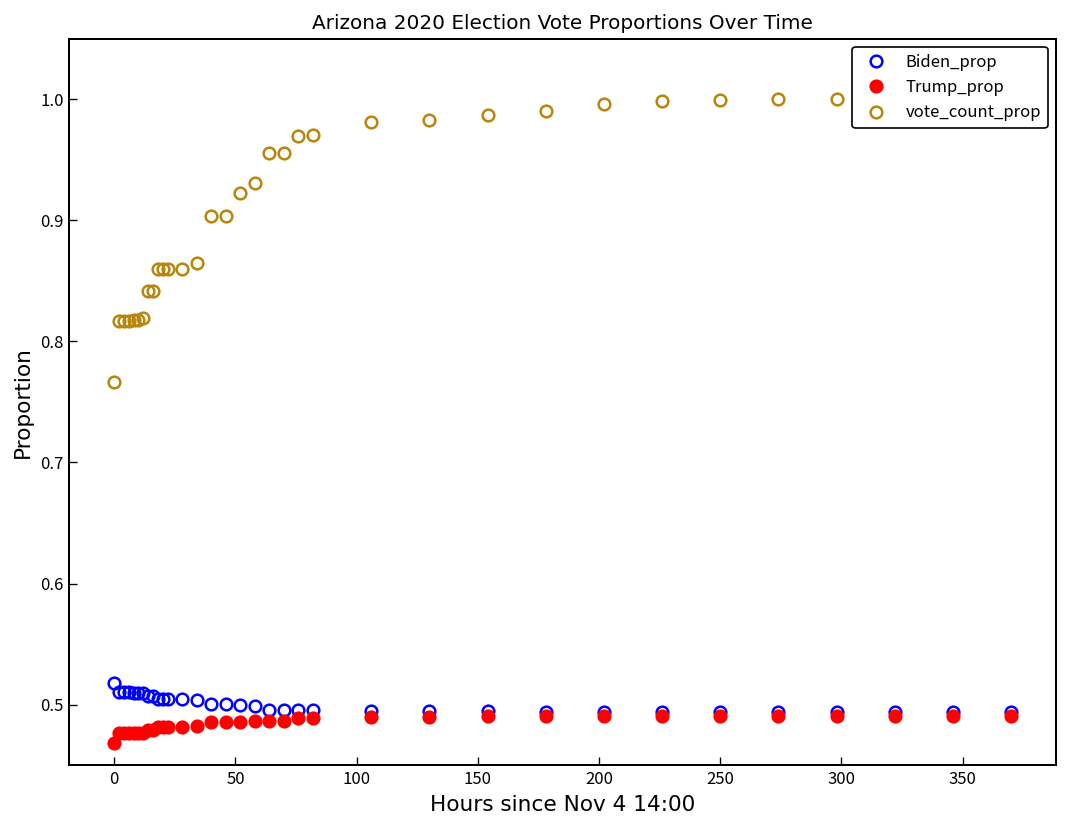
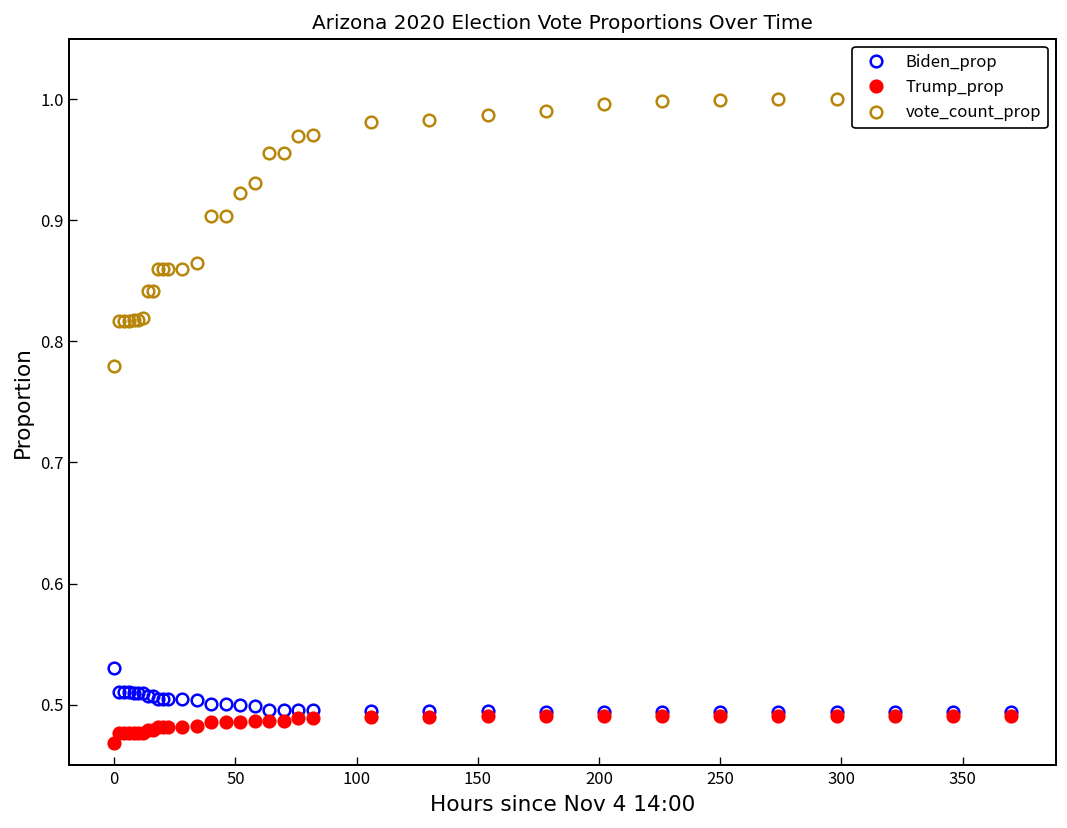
  {
    "Biden_prop": {
-     "0": 0.518,
+     "0": 0.531,
      "250": 0.494
    },
    "Trump_prop": {
      "0": 0.468,
      "250": 0.491
    },
    "vote_count_prop": {
-     "0": 0.766,
+     "0": 0.780,
      "250": 1.000
    }
  }
